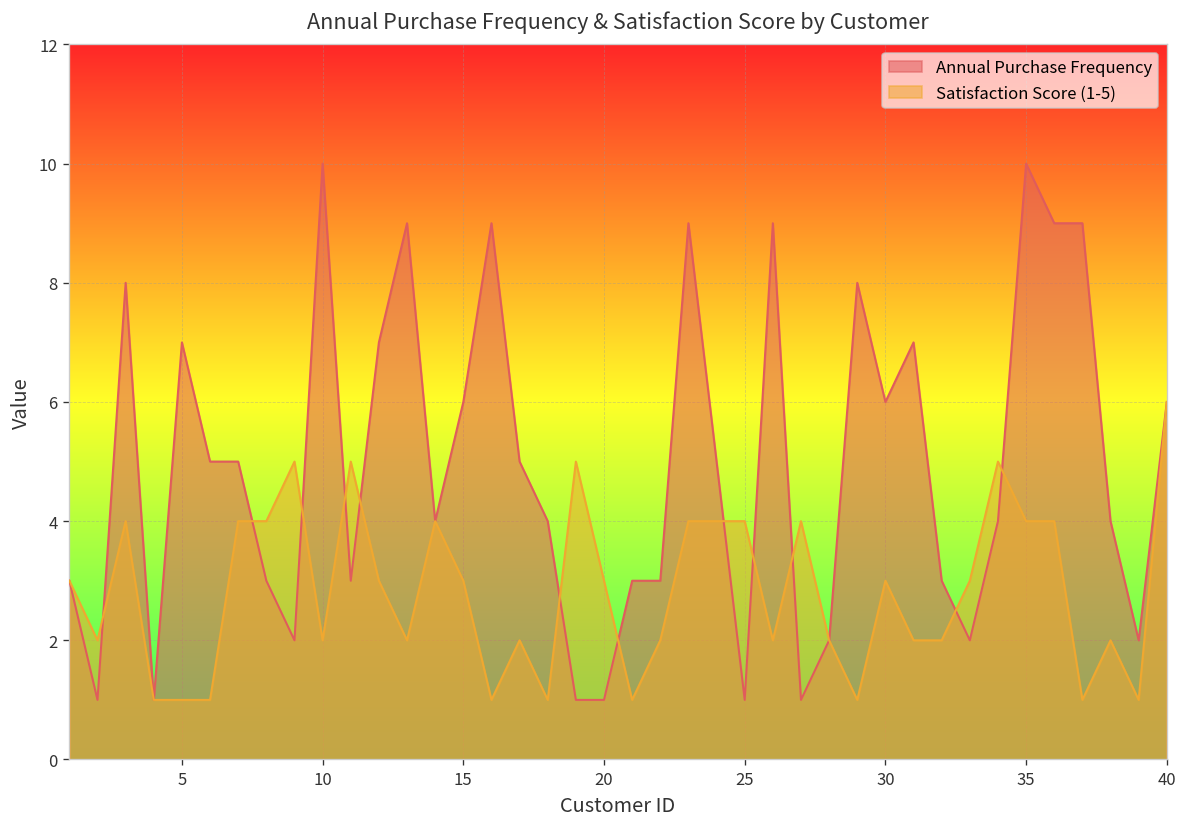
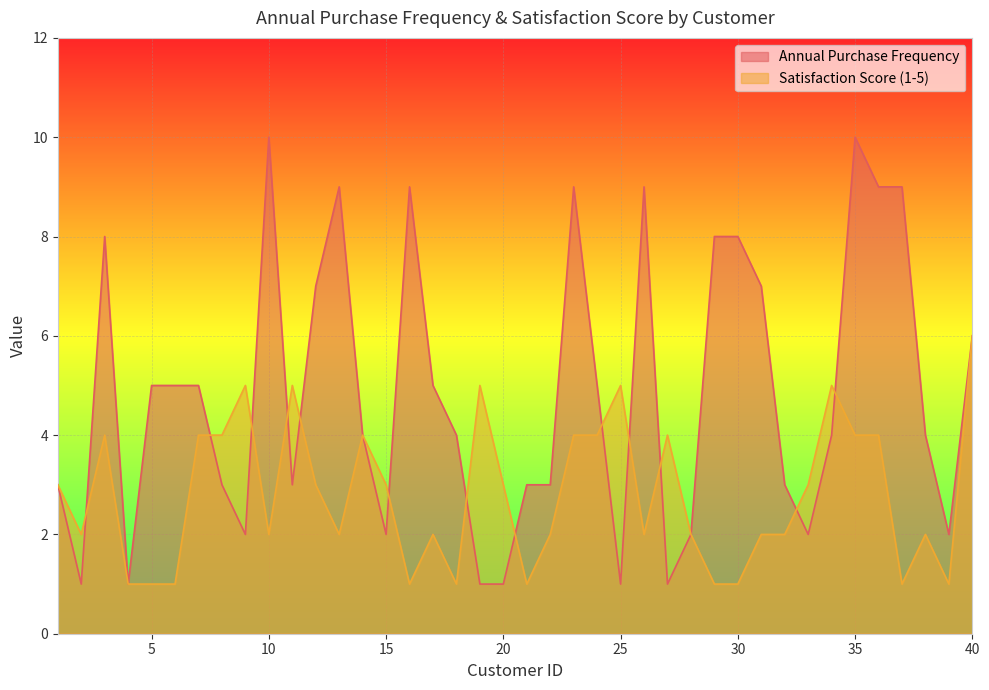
  {
    "Annual Purchase Frequency": {
-     "5": 7,
+     "5": 5,
      "10": 10,
-     "15": 6,
+     "15": 2,
      "20": 1,
      "25": 1,
-     "30": 6,
+     "30": 8,
      "35": 10
    },
    "Satisfaction Score (1-5)": {
      "5": 1,
      "10": 2,
      "15": 3,
      "20": 3,
-     "25": 4,
-     "30": 3,
+     "25": 5,
+     "30": 1,
      "35": 4
    }
  }
